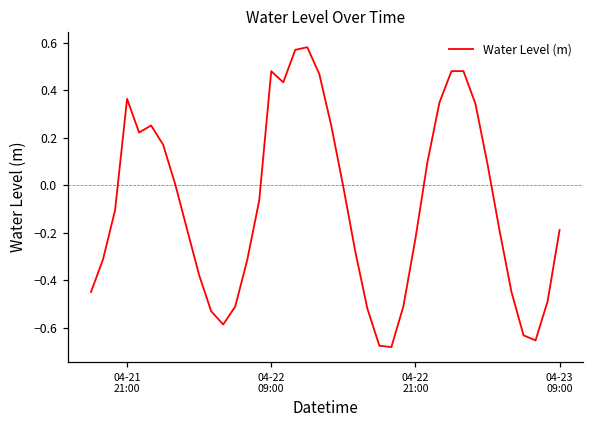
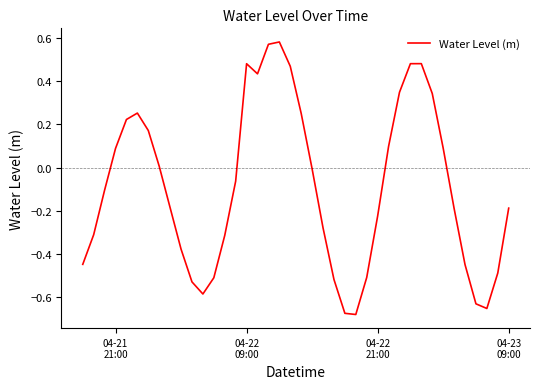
  {
-   "04-21 21:00": 0.36,
+   "04-21 21:00": 0.09,
    "04-22 09:00": 0.48,
    "04-22 21:00": -0.22,
    "04-23 09:00": -0.19
  }
